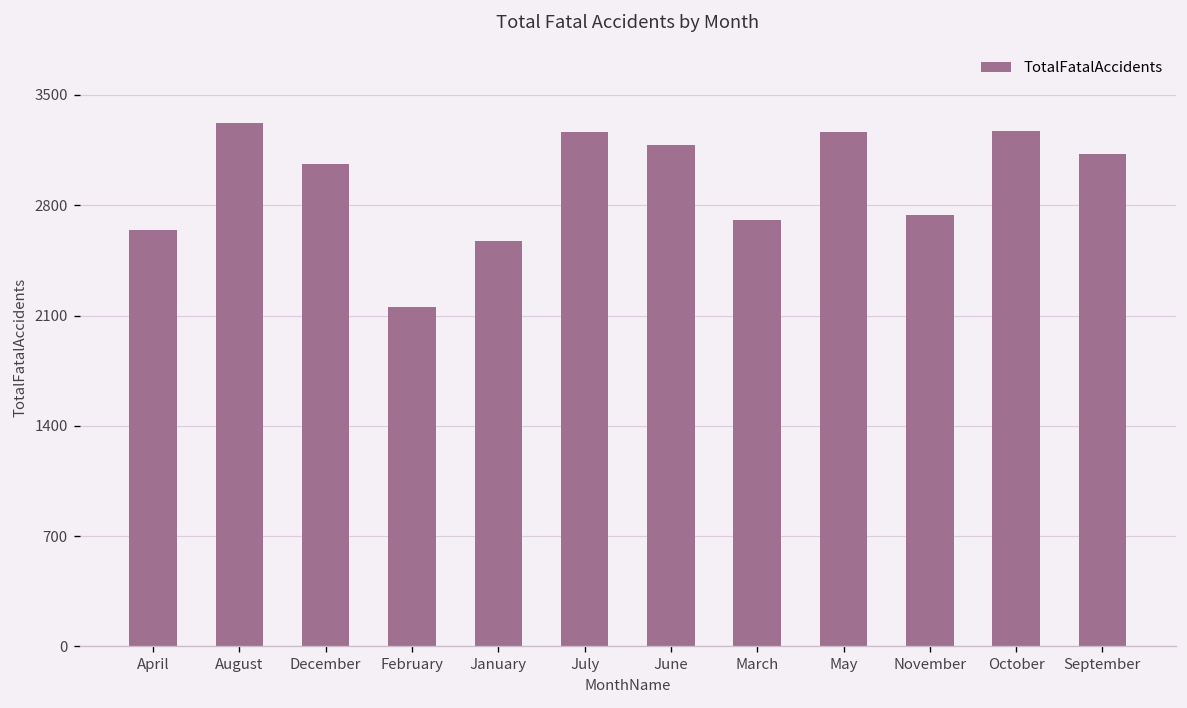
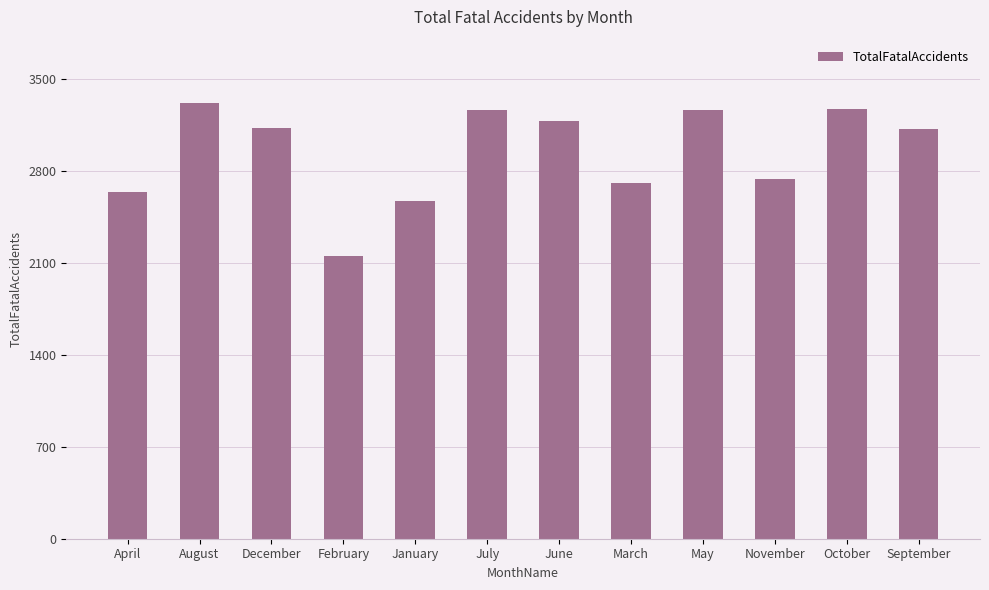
  {
    "April": 2640,
    "August": 3320,
-   "December": 3060,
+   "December": 3130,
    "February": 2150,
    "January": 2570,
    "July": 3270,
    "June": 3180,
    "March": 2710,
    "May": 3260,
    "November": 2740,
    "October": 3270,
    "September": 3120
  }
